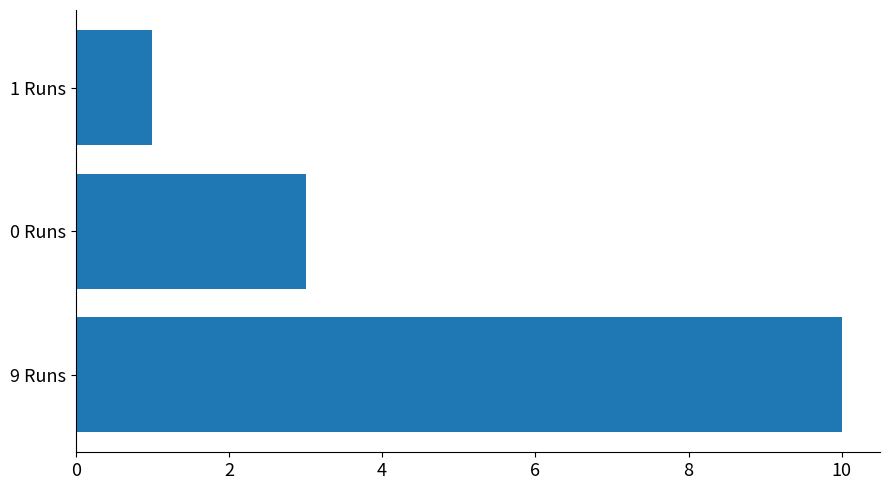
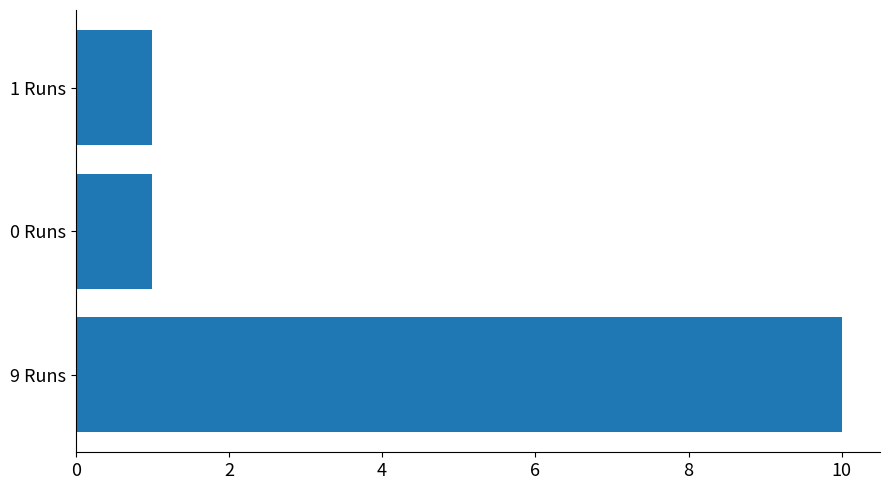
  {
    "1 Runs": 1,
-   "0 Runs": 3,
+   "0 Runs": 1,
    "9 Runs": 10
  }
